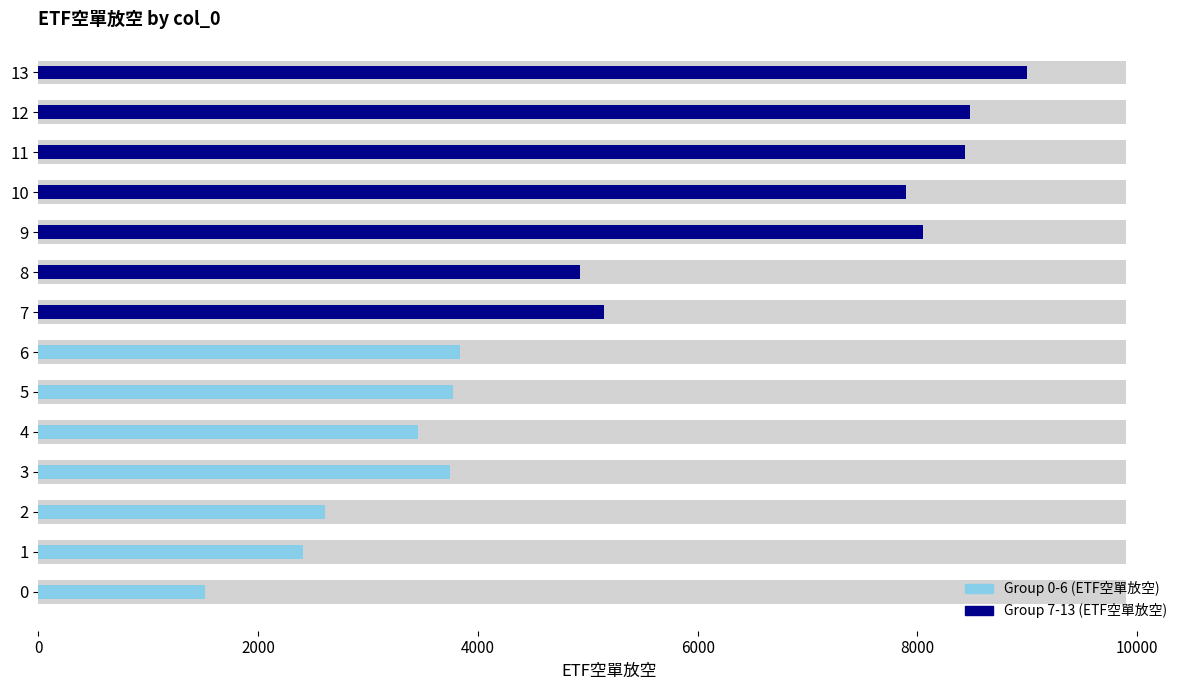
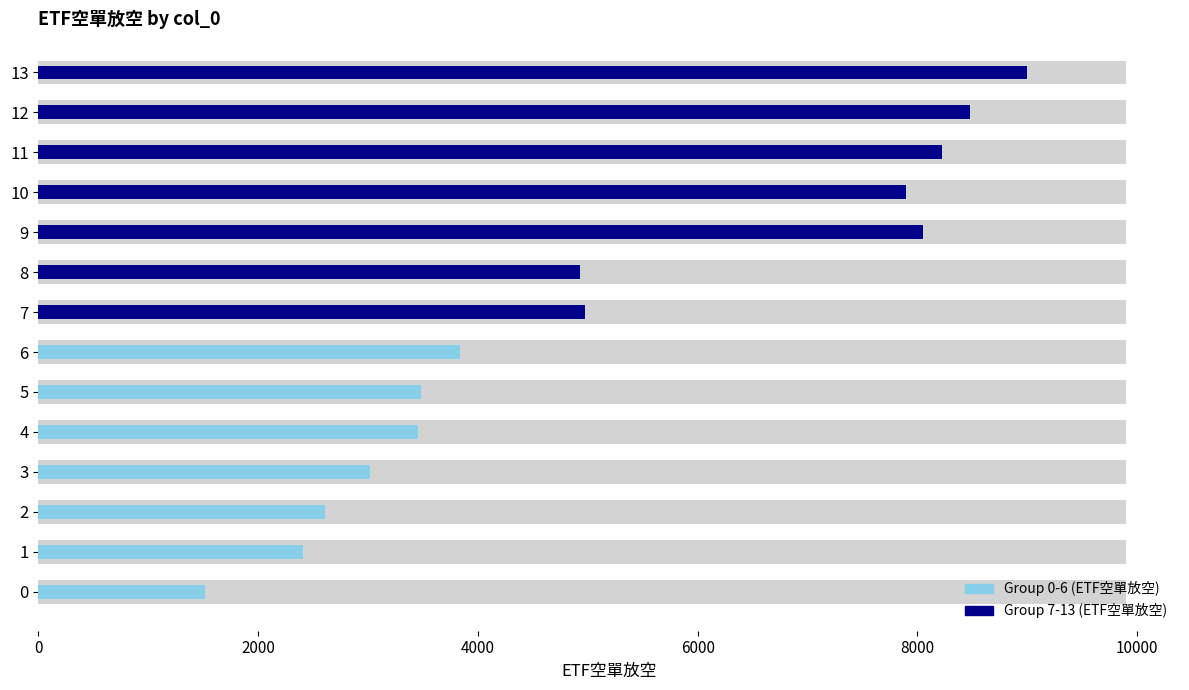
  {
    "Group 0-6 (ETF空單放空)": {
-     "5": 3780,
-     "3": 3750
+     "5": 3480,
+     "3": 3020
    },
    "Group 7-13 (ETF空單放空)": {
-     "11": 8440,
-     "7": 5150
+     "11": 8220,
+     "7": 4980
    }
  }
